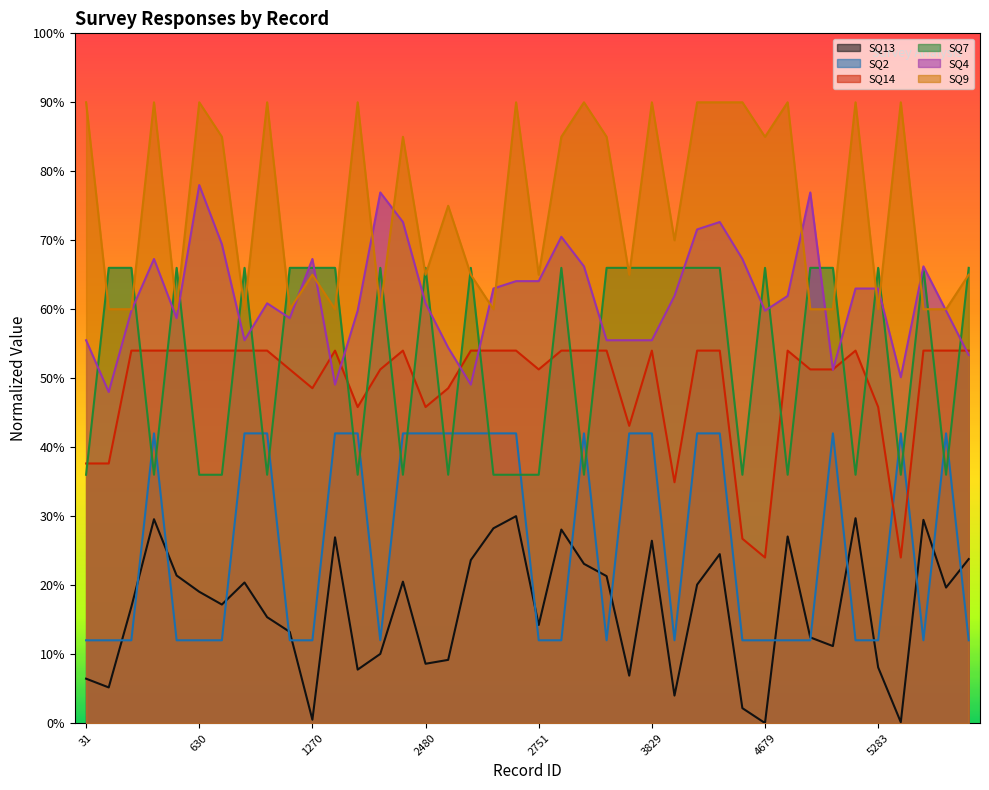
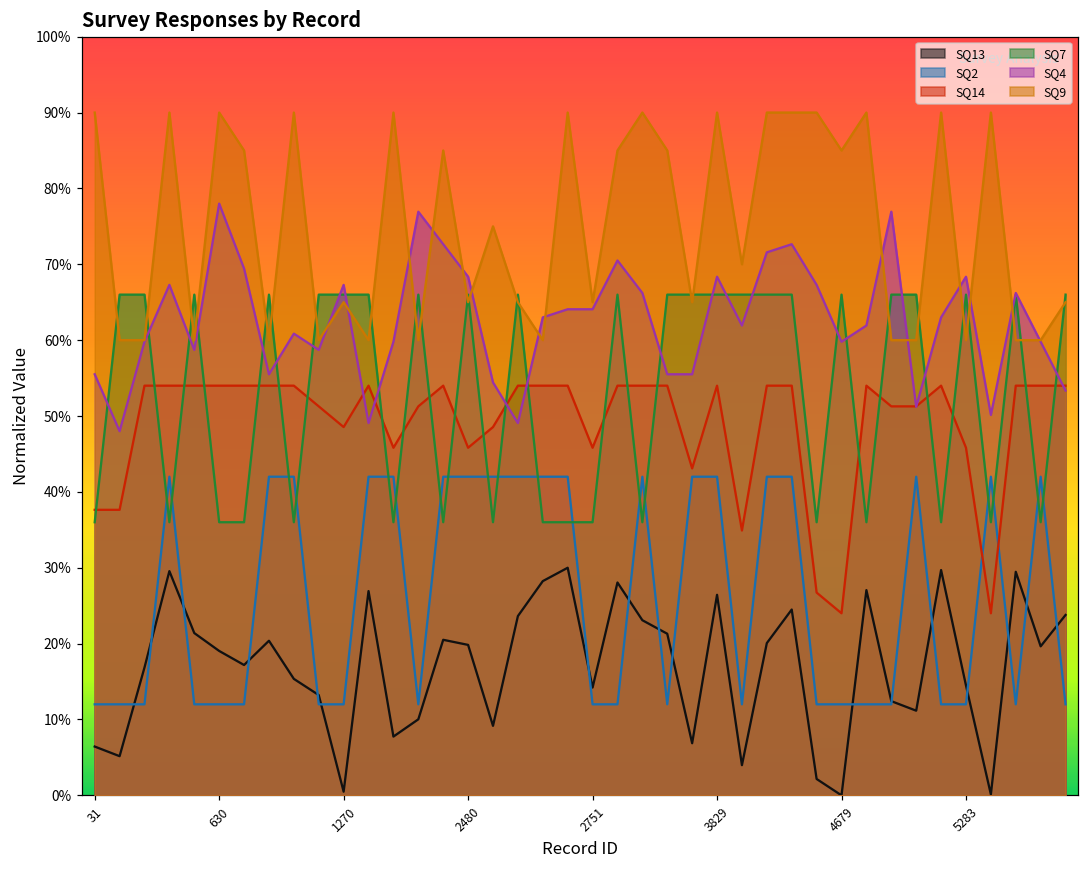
  {
    "SQ13": {
      "630": "19%",
      "1270": "0%",
-     "2480": "9%",
+     "2480": "20%",
      "2751": "14%",
      "3829": "26%",
      "4679": "0%",
-     "5283": "8%"
+     "5283": "14%"
    },
    "SQ2": {
      "630": "12%",
      "1270": "12%",
      "2480": "42%",
      "2751": "12%",
      "3829": "42%",
      "4679": "12%",
      "5283": "12%"
    },
    "SQ14": {
      "630": "54%",
      "1270": "49%",
      "2480": "46%",
-     "2751": "51%",
+     "2751": "46%",
      "3829": "54%",
      "4679": "24%",
      "5283": "46%"
    },
    "SQ7": {
      "630": "36%",
      "1270": "66%",
      "2480": "66%",
      "2751": "36%",
      "3829": "66%",
      "4679": "66%",
      "5283": "66%"
    },
    "SQ4": {
      "630": "78%",
      "1270": "67%",
-     "2480": "61%",
+     "2480": "68%",
      "2751": "64%",
-     "3829": "55%",
+     "3829": "68%",
      "4679": "60%",
-     "5283": "63%"
+     "5283": "68%"
    },
    "SQ9": {
      "630": "90%",
      "1270": "65%",
      "2480": "65%",
      "2751": "65%",
      "3829": "90%",
      "4679": "85%",
      "5283": "60%"
    }
  }
